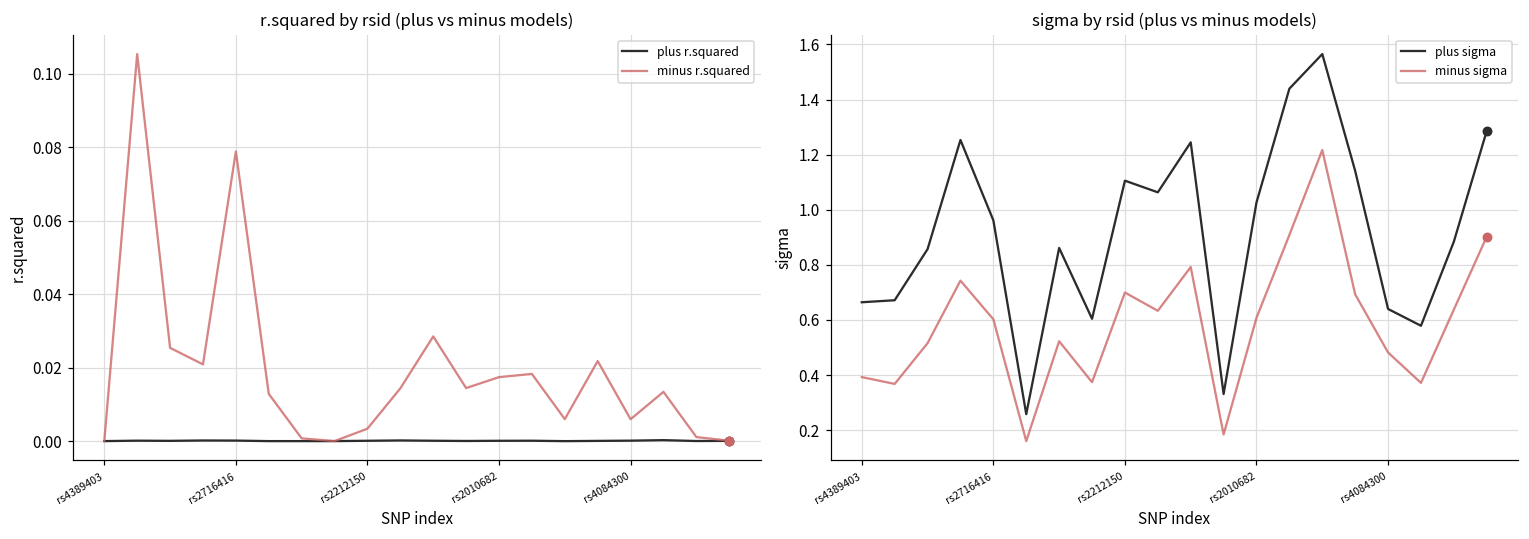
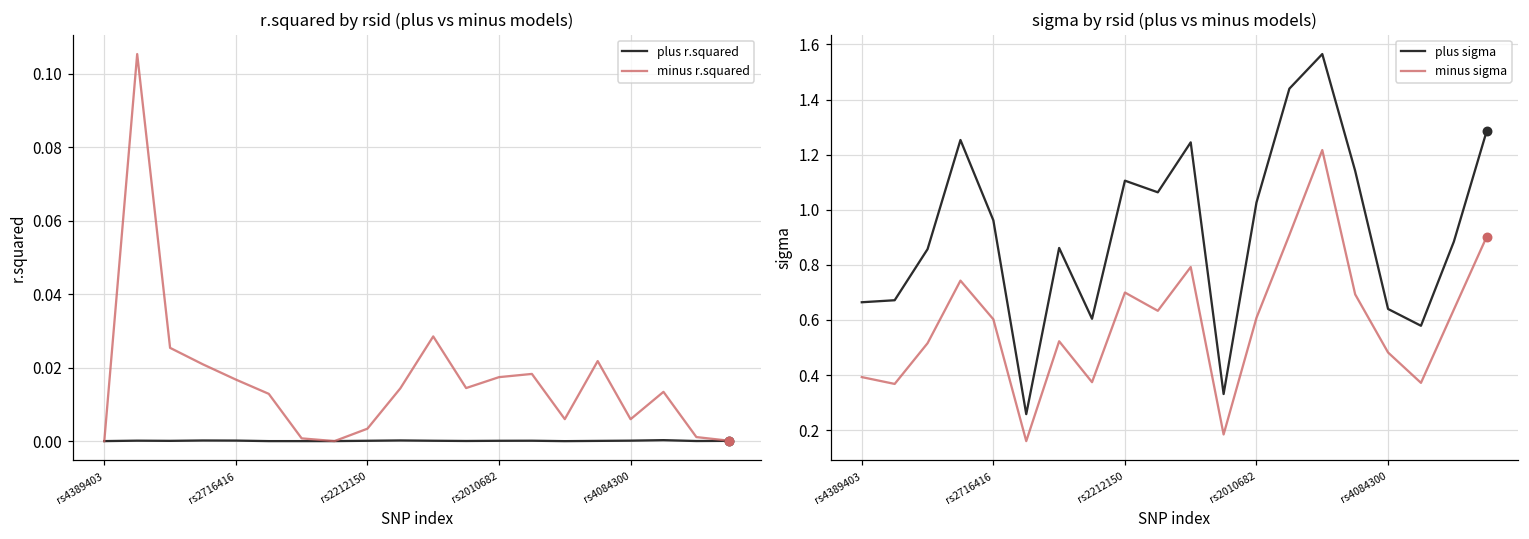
  {
    "r.squared by rsid (plus vs minus models)": {
      "minus r.squared": {
-       "rs2716416": 0.079,
+       "rs2716416": 0.017,
        "rs2212150": 0.003,
        "rs2010682": 0.017,
        "rs4084300": 0.006
      }
    }
  }
